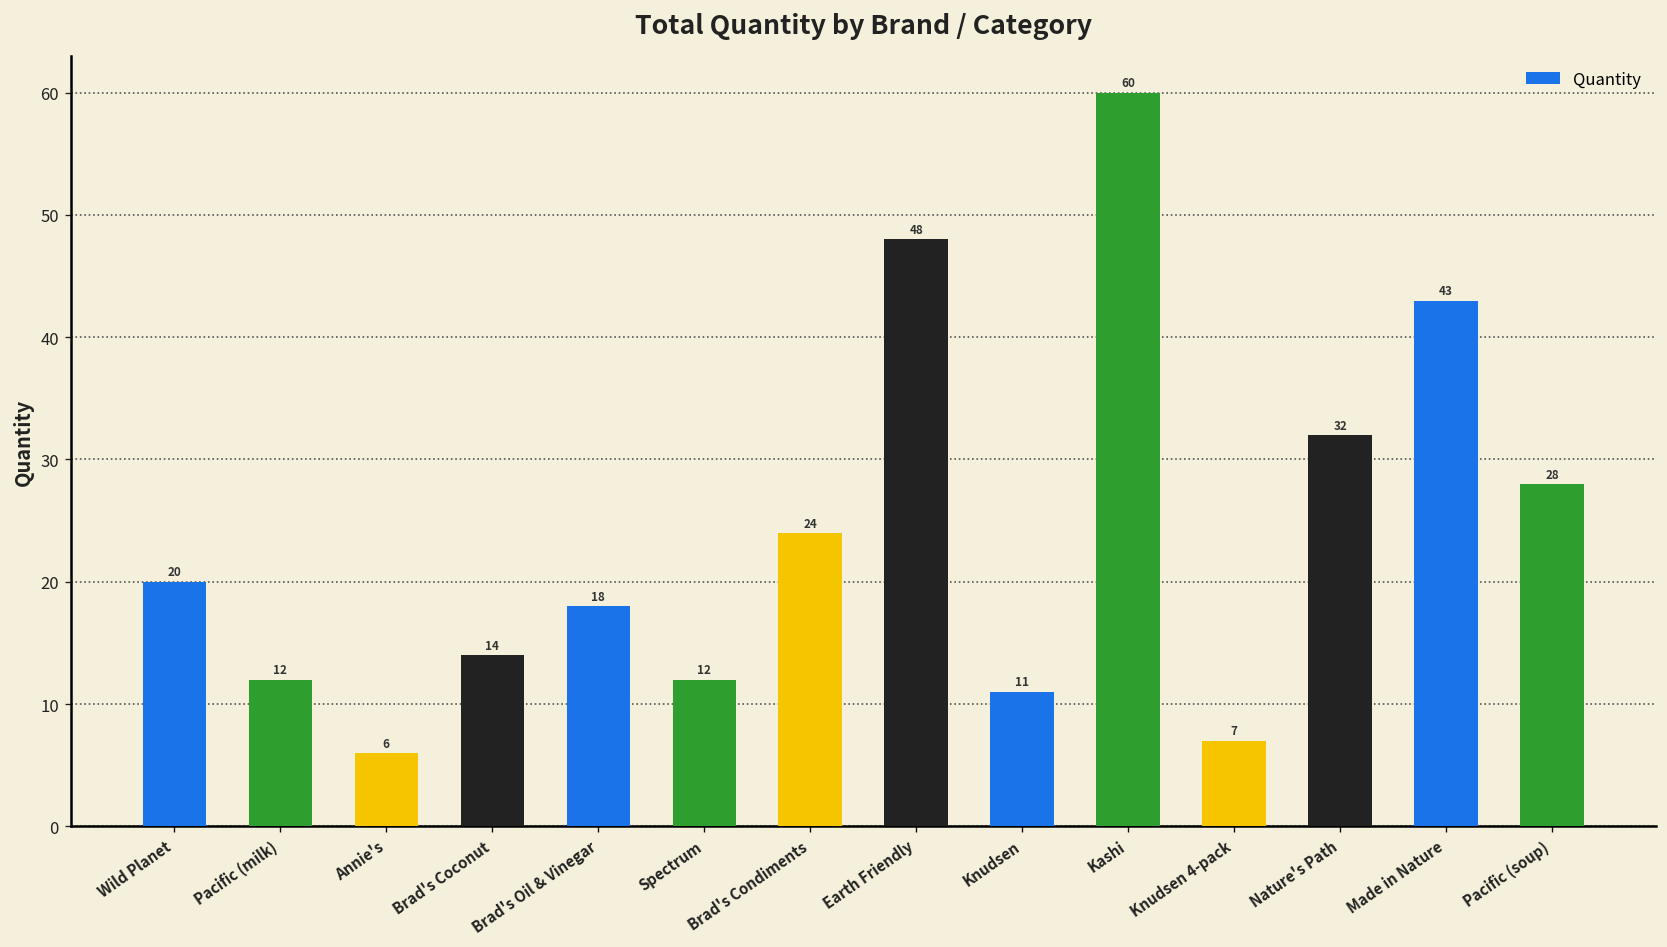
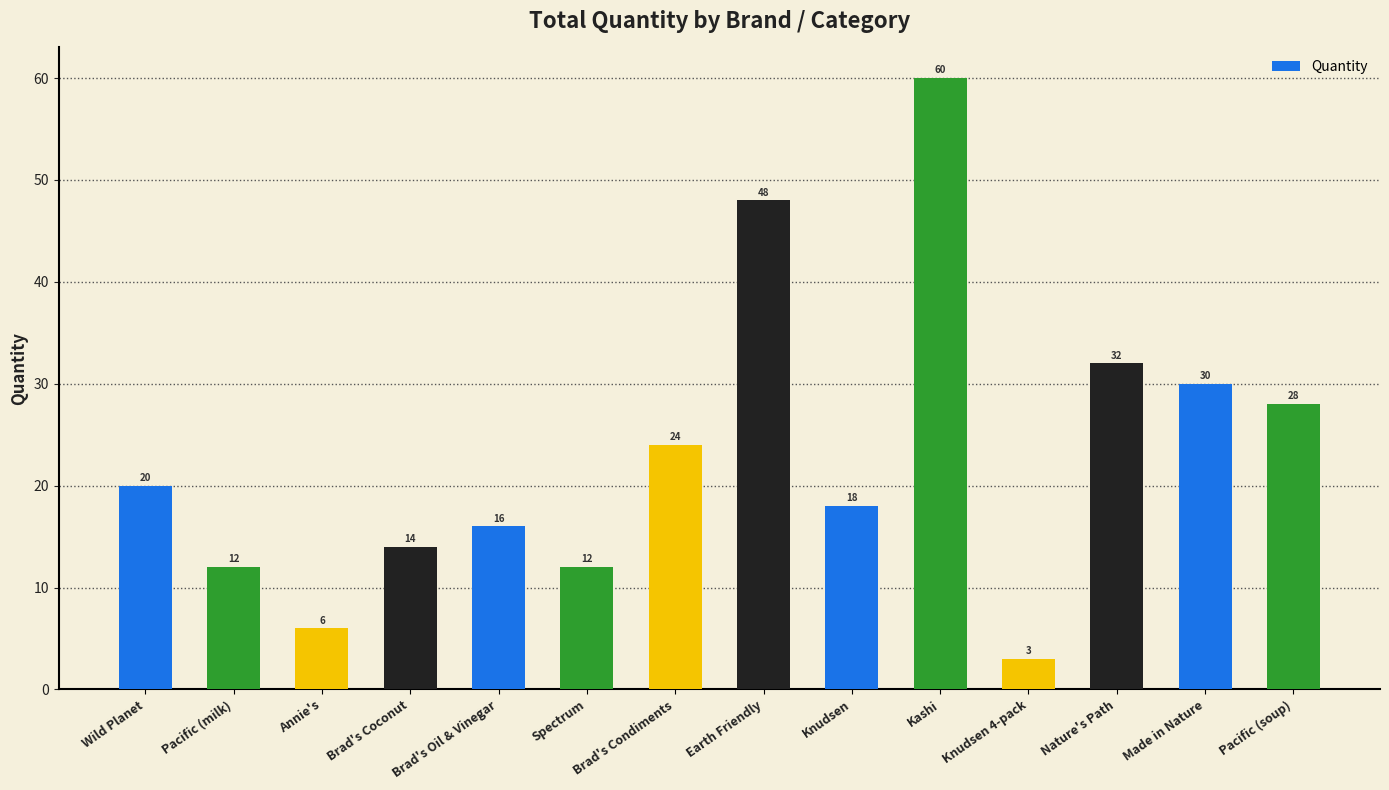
  {
    "Wild Planet": 20,
    "Pacific (milk)": 12,
    "Annie's": 6,
    "Brad's Coconut": 14,
-   "Brad's Oil & Vinegar": 18,
+   "Brad's Oil & Vinegar": 16,
    "Spectrum": 12,
    "Brad's Condiments": 24,
    "Earth Friendly": 48,
-   "Knudsen": 11,
+   "Knudsen": 18,
    "Kashi": 60,
-   "Knudsen 4-pack": 7,
+   "Knudsen 4-pack": 3,
    "Nature's Path": 32,
-   "Made in Nature": 43,
+   "Made in Nature": 30,
    "Pacific (soup)": 28
  }
